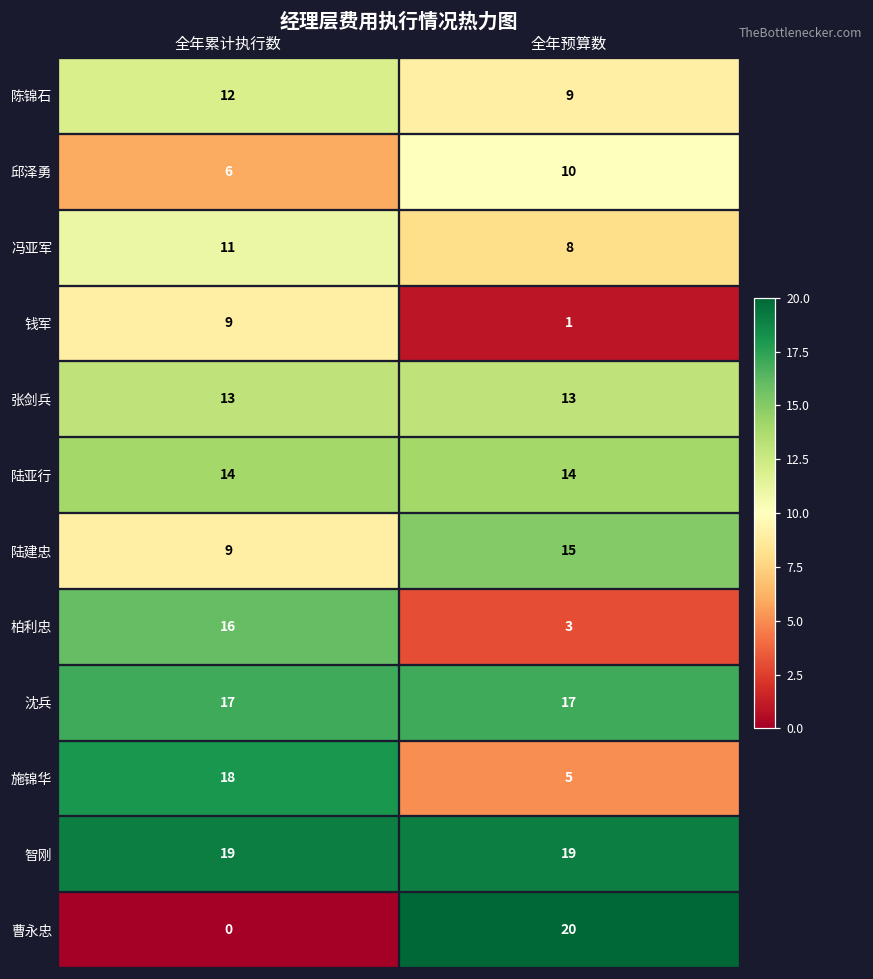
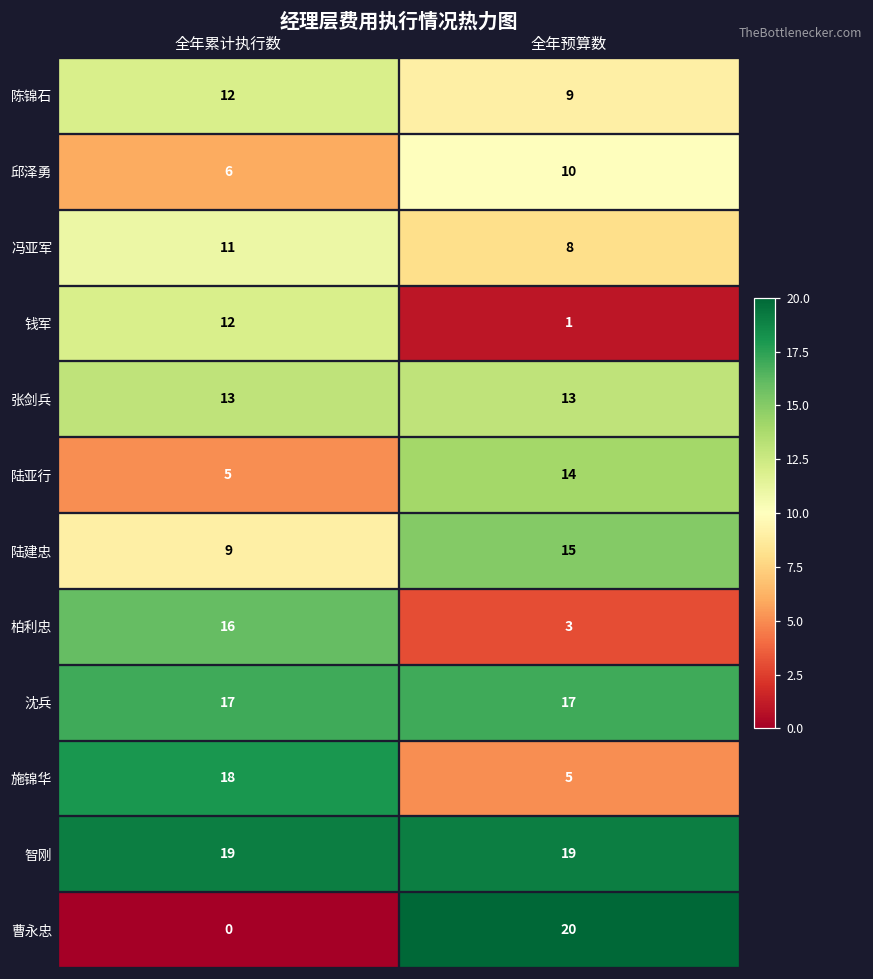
  {
    "陈锦石": {
      "全年累计执行数": 12,
      "全年预算数": 9
    },
    "邱泽勇": {
      "全年累计执行数": 6,
      "全年预算数": 10
    },
    "冯亚军": {
      "全年累计执行数": 11,
      "全年预算数": 8
    },
    "钱军": {
-     "全年累计执行数": 9,
+     "全年累计执行数": 12,
      "全年预算数": 1
    },
    "张剑兵": {
      "全年累计执行数": 13,
      "全年预算数": 13
    },
    "陆亚行": {
-     "全年累计执行数": 14,
+     "全年累计执行数": 5,
      "全年预算数": 14
    },
    "陆建忠": {
      "全年累计执行数": 9,
      "全年预算数": 15
    },
    "柏利忠": {
      "全年累计执行数": 16,
      "全年预算数": 3
    },
    "沈兵": {
      "全年累计执行数": 17,
      "全年预算数": 17
    },
    "施锦华": {
      "全年累计执行数": 18,
      "全年预算数": 5
    },
    "智刚": {
      "全年累计执行数": 19,
      "全年预算数": 19
    },
    "曹永忠": {
      "全年累计执行数": 0,
      "全年预算数": 20
    }
  }
